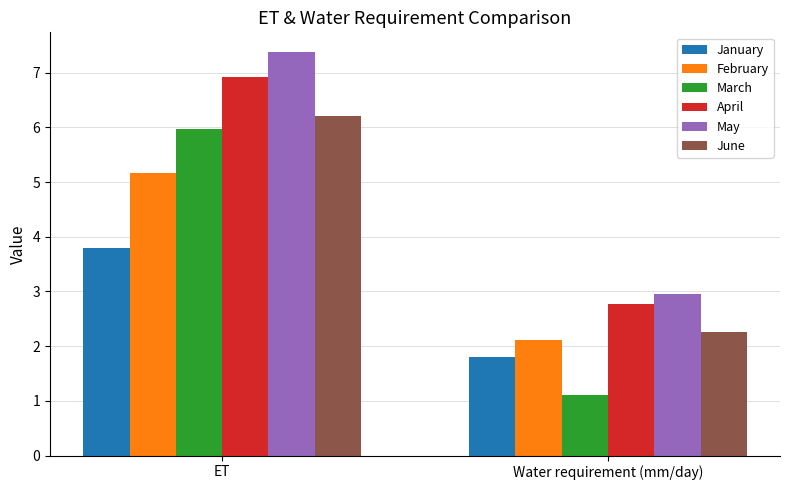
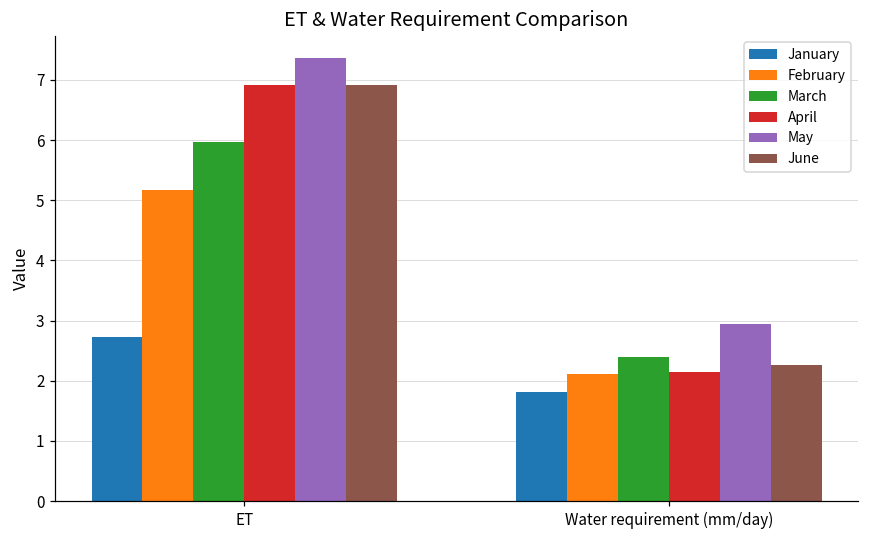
  {
    "January": {
-     "ET": 3.8,
+     "ET": 2.7,
      "Water requirement (mm/day)": 1.8
    },
    "February": {
      "ET": 5.2,
      "Water requirement (mm/day)": 2.1
    },
    "March": {
      "ET": 6.0,
-     "Water requirement (mm/day)": 1.1
+     "Water requirement (mm/day)": 2.4
    },
    "April": {
      "ET": 6.9,
-     "Water requirement (mm/day)": 2.8
+     "Water requirement (mm/day)": 2.2
    },
    "May": {
      "ET": 7.4,
      "Water requirement (mm/day)": 2.9
    },
    "June": {
-     "ET": 6.2,
+     "ET": 6.9,
      "Water requirement (mm/day)": 2.3
    }
  }
